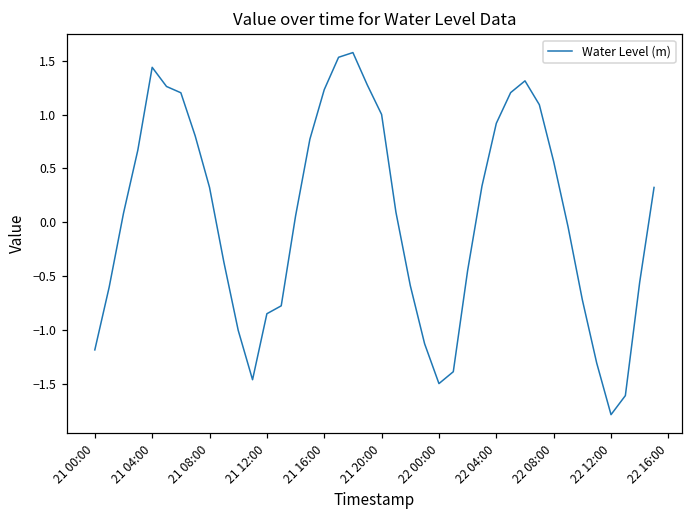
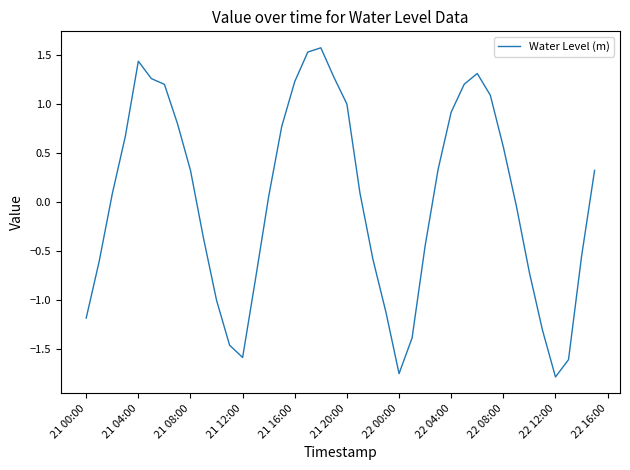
  {
    "21 00:00": -1.2,
    "21 04:00": 1.4,
    "21 08:00": 0.3,
-   "21 12:00": -0.8,
+   "21 12:00": -1.6,
    "21 16:00": 1.2,
    "21 20:00": 1.0,
-   "22 00:00": -1.5,
+   "22 00:00": -1.7,
    "22 04:00": 0.9,
    "22 08:00": 0.6,
    "22 12:00": -1.8
  }
